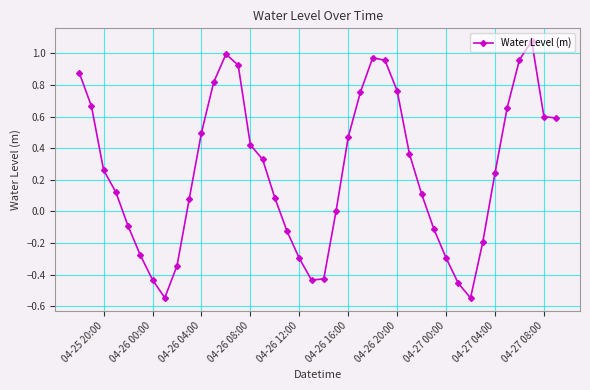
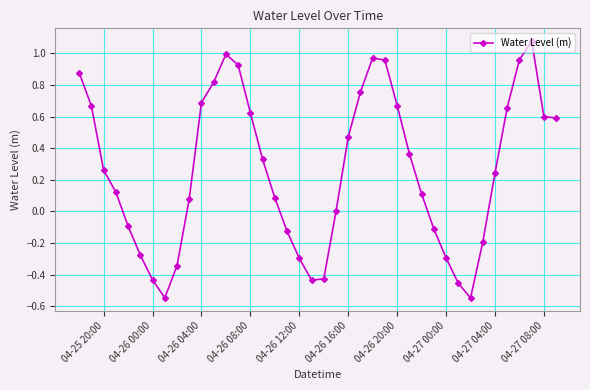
  {
    "04-25 20:00": 0.26,
    "04-26 00:00": -0.43,
-   "04-26 04:00": 0.50,
-   "04-26 08:00": 0.42,
+   "04-26 04:00": 0.69,
+   "04-26 08:00": 0.62,
    "04-26 12:00": -0.30,
    "04-26 16:00": 0.47,
-   "04-26 20:00": 0.76,
+   "04-26 20:00": 0.67,
    "04-27 00:00": -0.29,
    "04-27 04:00": 0.24,
    "04-27 08:00": 0.60
  }
